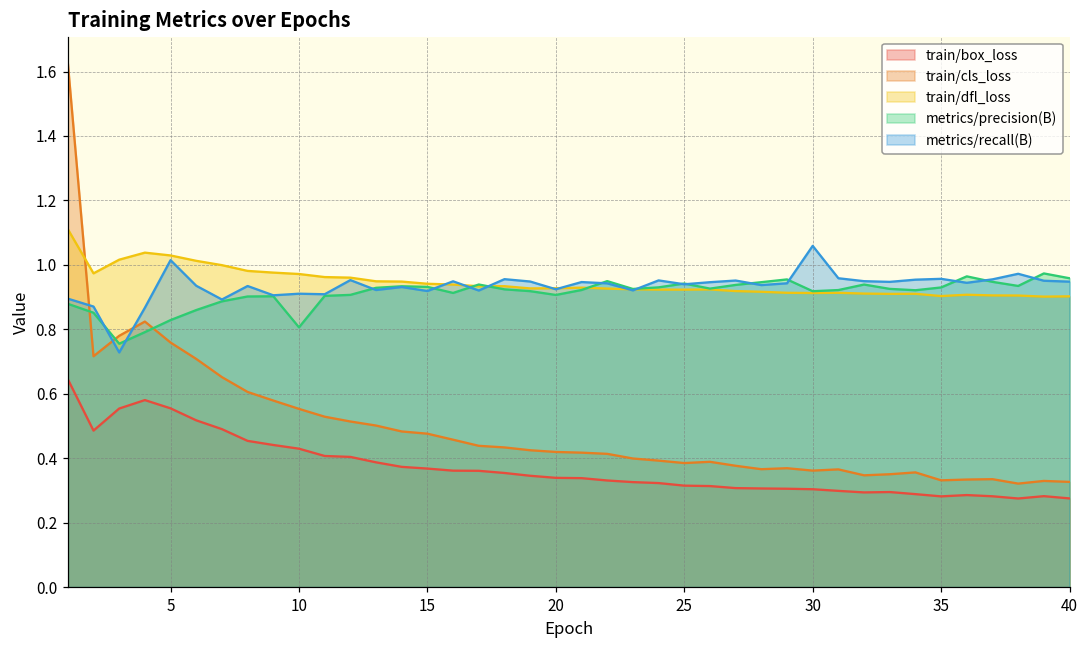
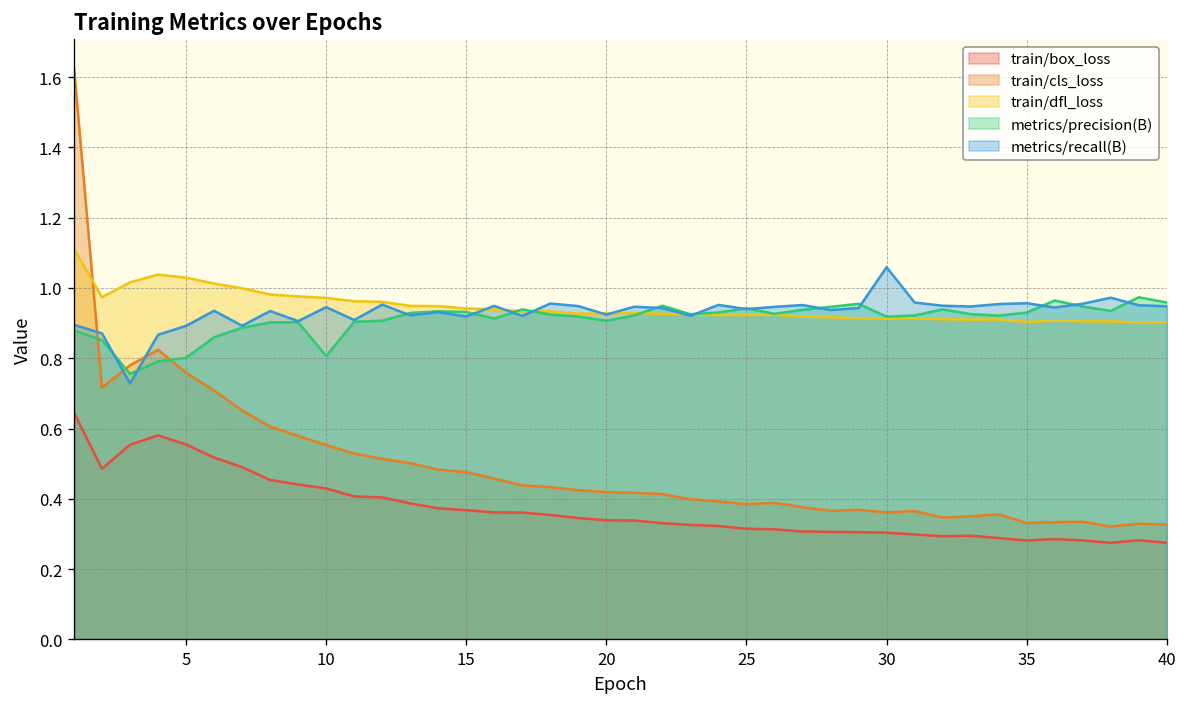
  {
    "metrics/precision(B)": {
-     "5": 0.83,
+     "5": 0.80,
      "10": 0.81,
      "15": 0.93,
      "20": 0.91,
      "35": 0.93,
      "40": 0.96
    },
    "metrics/recall(B)": {
-     "5": 1.01,
-     "10": 0.91,
+     "5": 0.89,
+     "10": 0.95,
      "15": 0.92,
      "30": 1.06,
      "35": 0.96,
      "40": 0.95
    }
  }
